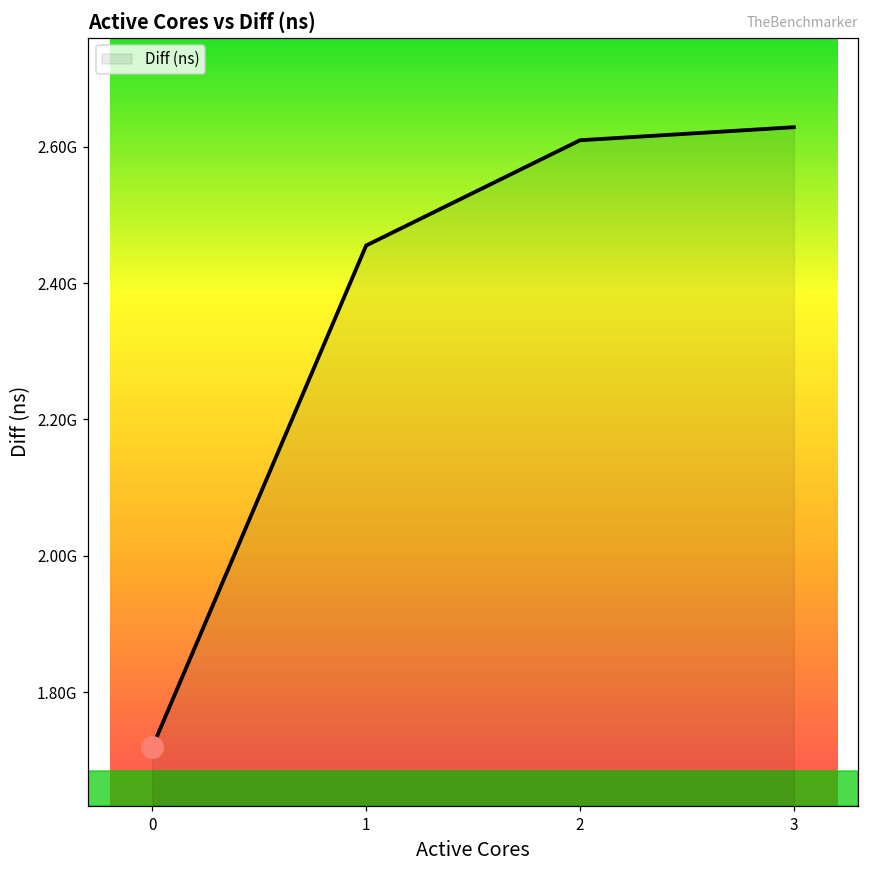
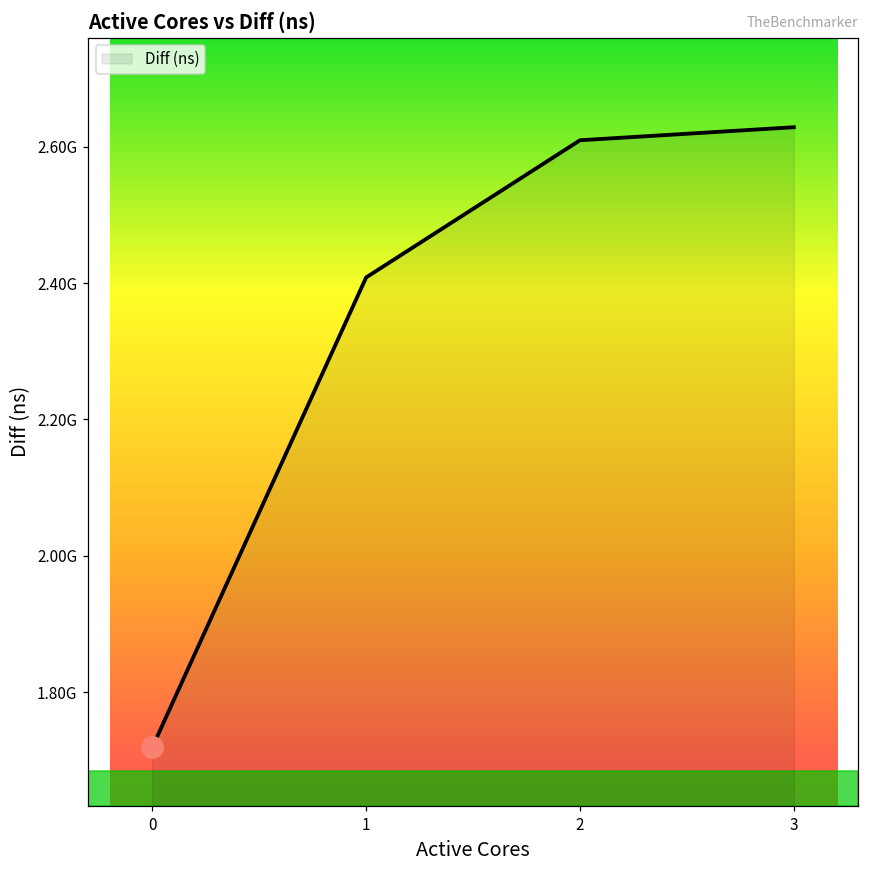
  {
    "Diff (ns)": {
-     "1": 2450000000,
+     "1": 2410000000,
      "2": 2610000000,
      "3": 2630000000
    }
  }
